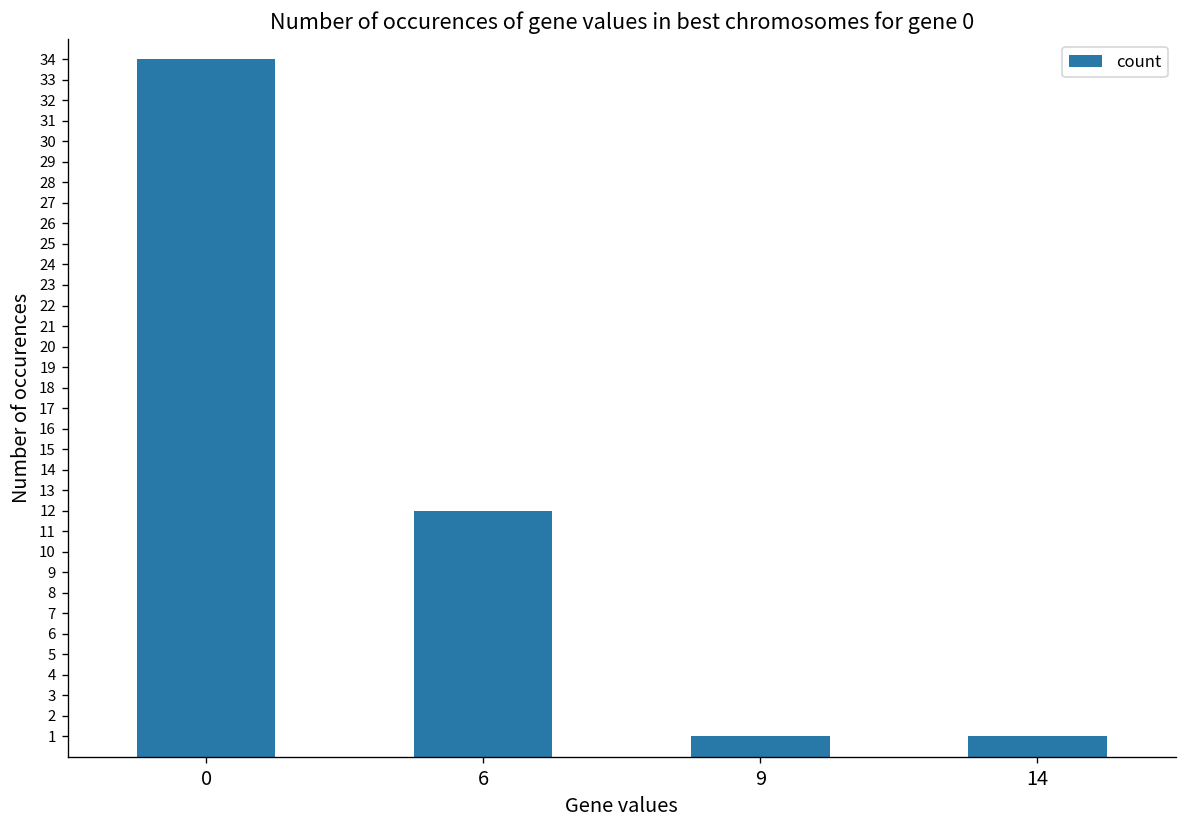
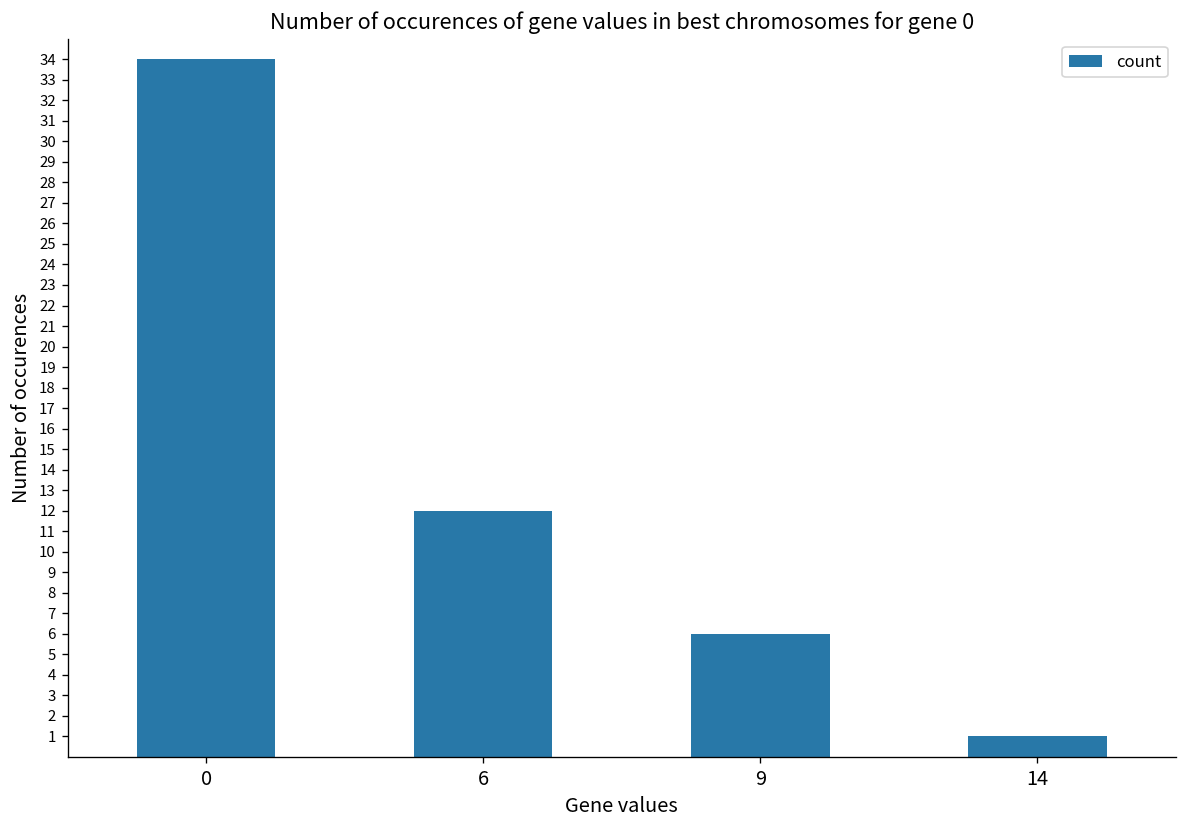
  {
    "0": 34,
    "6": 12,
-   "9": 1,
+   "9": 6,
    "14": 1
  }
